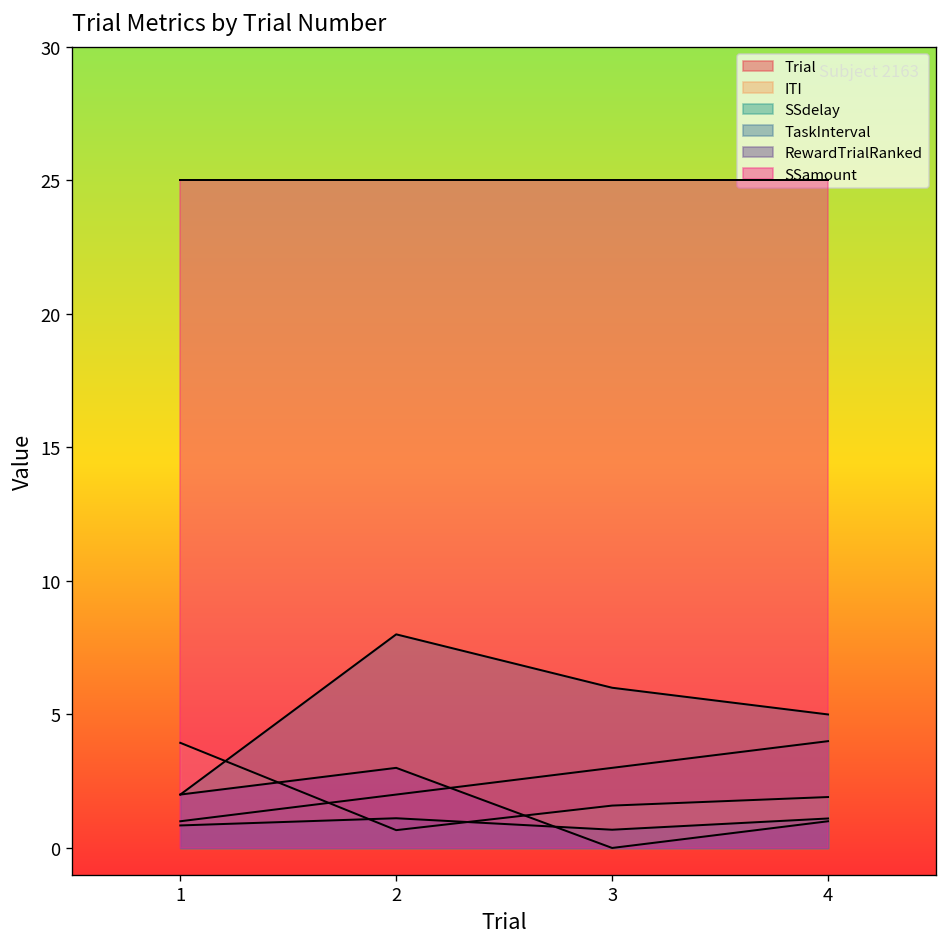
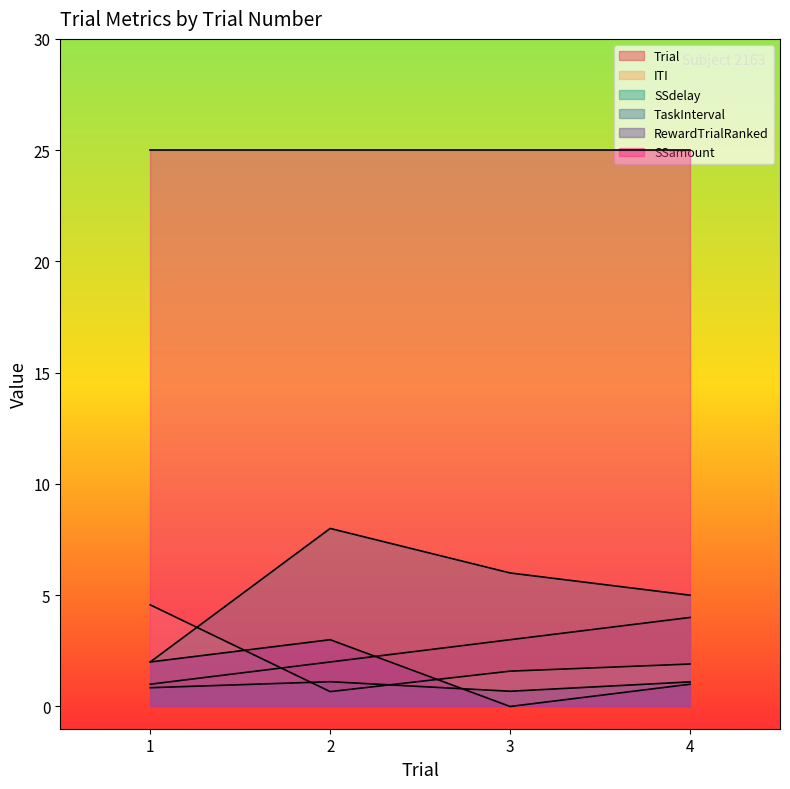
  {
    "ITI": {
-     "1": 3.9,
+     "1": 4.6,
      "2": 0.7,
      "3": 1.6,
      "4": 1.9
    }
  }
